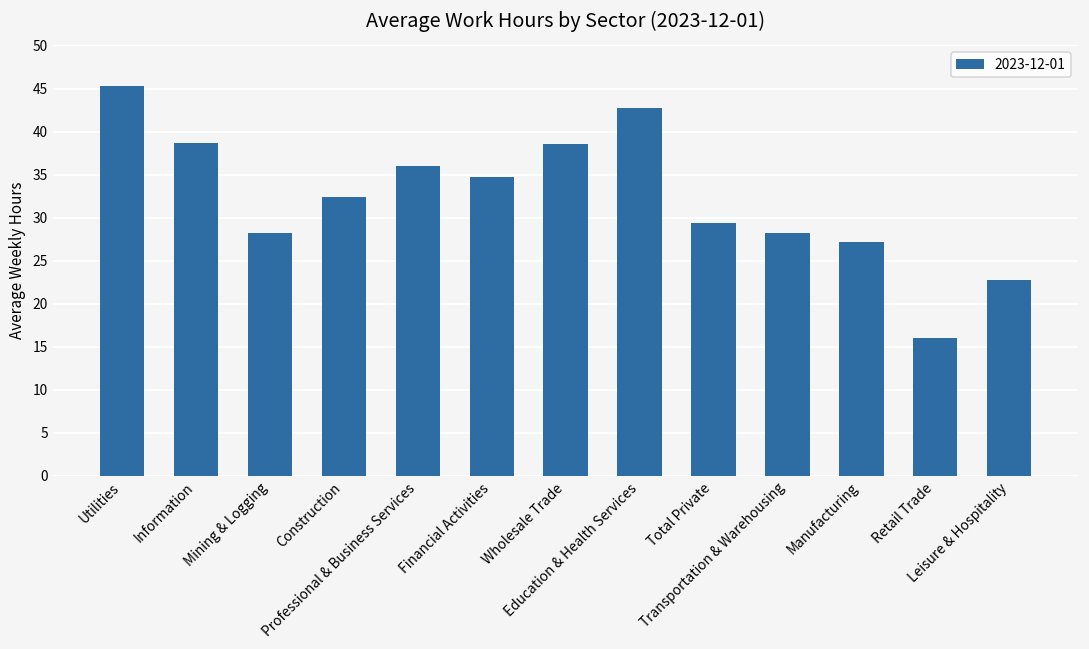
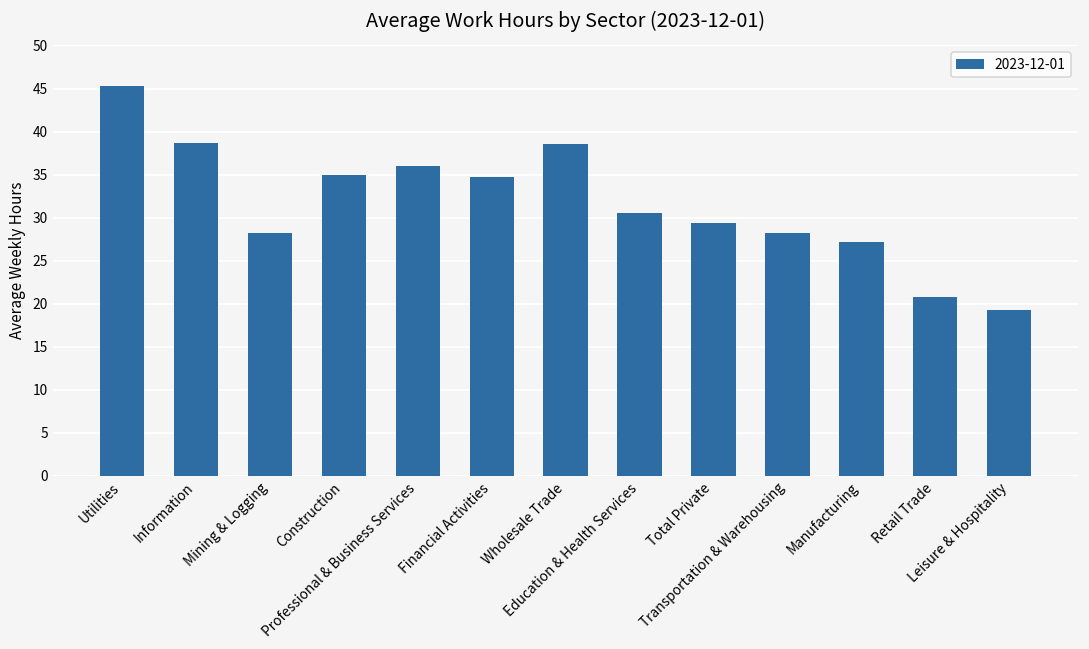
  {
    "Utilities": 45,
    "Information": 39,
    "Mining & Logging": 28,
-   "Construction": 32,
+   "Construction": 35,
    "Professional & Business Services": 36,
    "Financial Activities": 35,
    "Wholesale Trade": 39,
-   "Education & Health Services": 43,
+   "Education & Health Services": 30,
    "Total Private": 29,
    "Transportation & Warehousing": 28,
    "Manufacturing": 27,
-   "Retail Trade": 16,
-   "Leisure & Hospitality": 23
+   "Retail Trade": 21,
+   "Leisure & Hospitality": 19
  }
